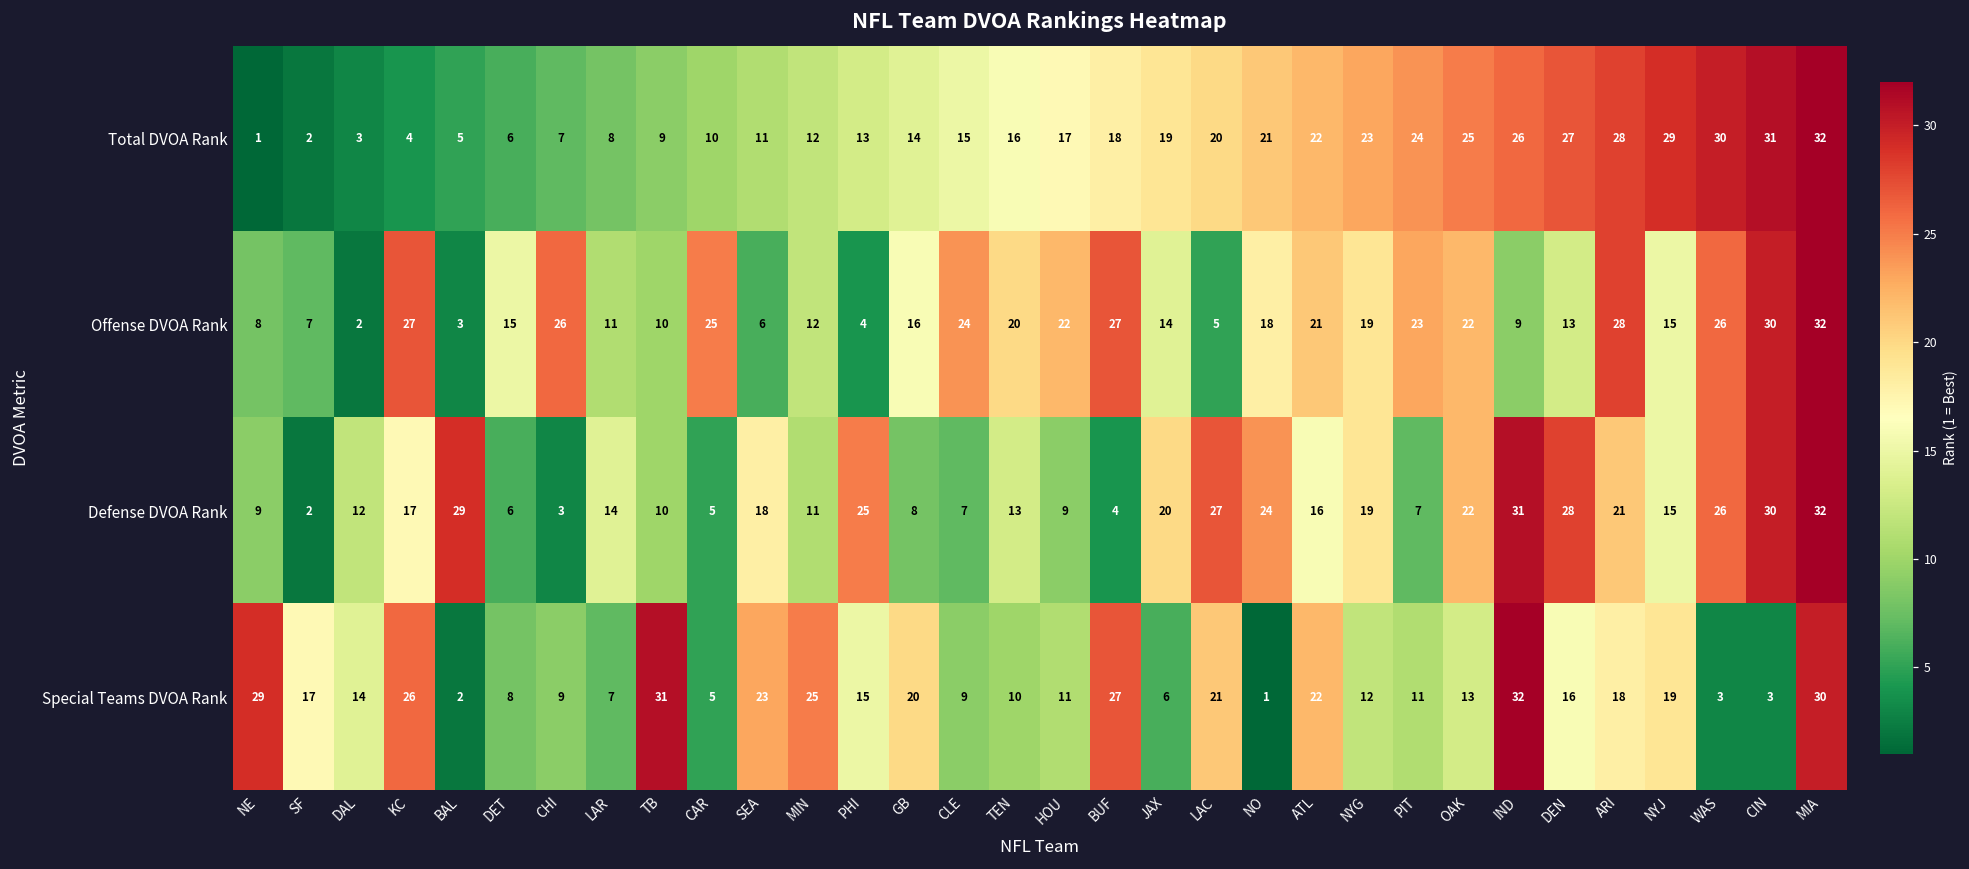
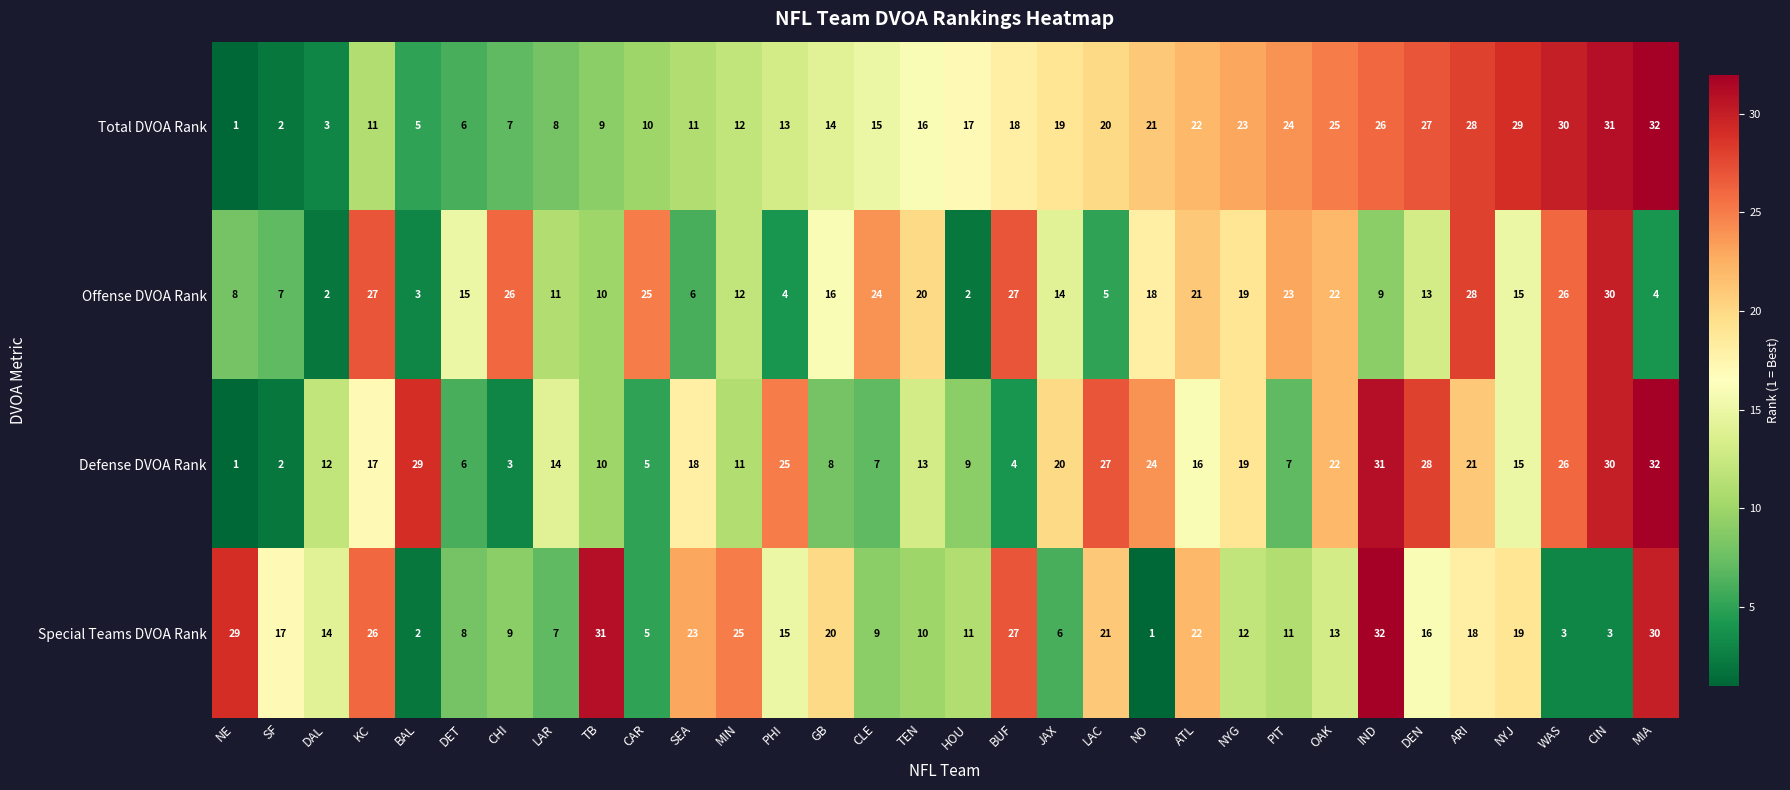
  {
    "Total DVOA Rank": {
      "NE": 1,
      "SF": 2,
      "DAL": 3,
-     "KC": 4,
+     "KC": 11,
      "BAL": 5,
      "DET": 6,
      "CHI": 7,
      "LAR": 8,
      "TB": 9,
      "CAR": 10,
      "SEA": 11,
      "MIN": 12,
      "PHI": 13,
      "GB": 14,
      "CLE": 15,
      "TEN": 16,
      "HOU": 17,
      "BUF": 18,
      "JAX": 19,
      "LAC": 20,
      "NO": 21,
      "ATL": 22,
      "NYG": 23,
      "PIT": 24,
      "OAK": 25,
      "IND": 26,
      "DEN": 27,
      "ARI": 28,
      "NYJ": 29,
      "WAS": 30,
      "CIN": 31,
      "MIA": 32
    },
    "Offense DVOA Rank": {
      "NE": 8,
      "SF": 7,
      "DAL": 2,
      "KC": 27,
      "BAL": 3,
      "DET": 15,
      "CHI": 26,
      "LAR": 11,
      "TB": 10,
      "CAR": 25,
      "SEA": 6,
      "MIN": 12,
      "PHI": 4,
      "GB": 16,
      "CLE": 24,
      "TEN": 20,
-     "HOU": 22,
+     "HOU": 2,
      "BUF": 27,
      "JAX": 14,
      "LAC": 5,
      "NO": 18,
      "ATL": 21,
      "NYG": 19,
      "PIT": 23,
      "OAK": 22,
      "IND": 9,
      "DEN": 13,
      "ARI": 28,
      "NYJ": 15,
      "WAS": 26,
      "CIN": 30,
-     "MIA": 32
+     "MIA": 4
    },
    "Defense DVOA Rank": {
-     "NE": 9,
+     "NE": 1,
      "SF": 2,
      "DAL": 12,
      "KC": 17,
      "BAL": 29,
      "DET": 6,
      "CHI": 3,
      "LAR": 14,
      "TB": 10,
      "CAR": 5,
      "SEA": 18,
      "MIN": 11,
      "PHI": 25,
      "GB": 8,
      "CLE": 7,
      "TEN": 13,
      "HOU": 9,
      "BUF": 4,
      "JAX": 20,
      "LAC": 27,
      "NO": 24,
      "ATL": 16,
      "NYG": 19,
      "PIT": 7,
      "OAK": 22,
      "IND": 31,
      "DEN": 28,
      "ARI": 21,
      "NYJ": 15,
      "WAS": 26,
      "CIN": 30,
      "MIA": 32
    },
    "Special Teams DVOA Rank": {
      "NE": 29,
      "SF": 17,
      "DAL": 14,
      "KC": 26,
      "BAL": 2,
      "DET": 8,
      "CHI": 9,
      "LAR": 7,
      "TB": 31,
      "CAR": 5,
      "SEA": 23,
      "MIN": 25,
      "PHI": 15,
      "GB": 20,
      "CLE": 9,
      "TEN": 10,
      "HOU": 11,
      "BUF": 27,
      "JAX": 6,
      "LAC": 21,
      "NO": 1,
      "ATL": 22,
      "NYG": 12,
      "PIT": 11,
      "OAK": 13,
      "IND": 32,
      "DEN": 16,
      "ARI": 18,
      "NYJ": 19,
      "WAS": 3,
      "CIN": 3,
      "MIA": 30
    }
  }
